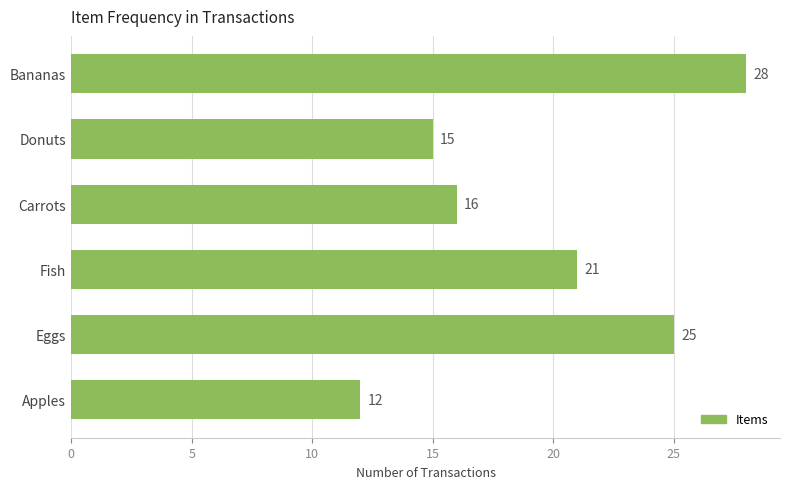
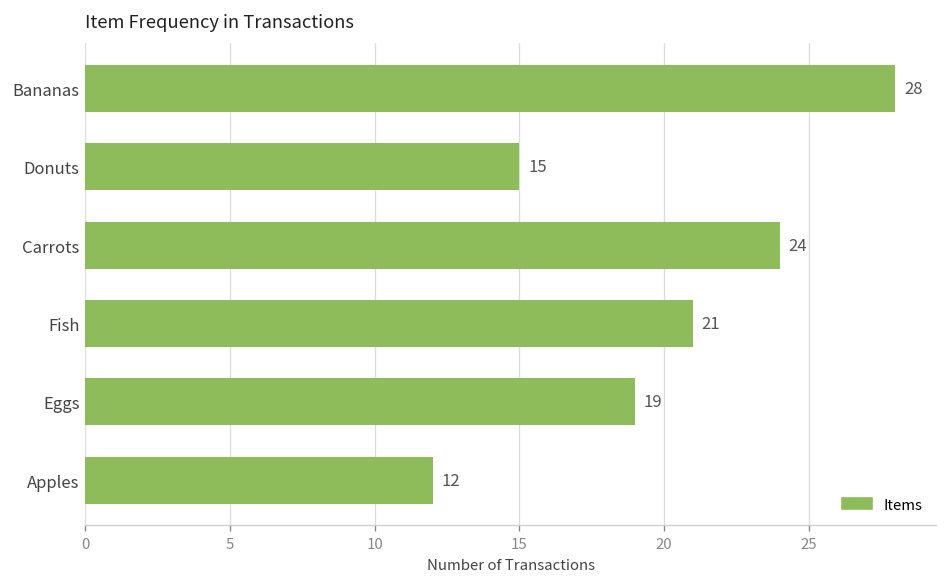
  {
    "Bananas": 28,
    "Donuts": 15,
-   "Carrots": 16,
+   "Carrots": 24,
    "Fish": 21,
-   "Eggs": 25,
+   "Eggs": 19,
    "Apples": 12
  }
